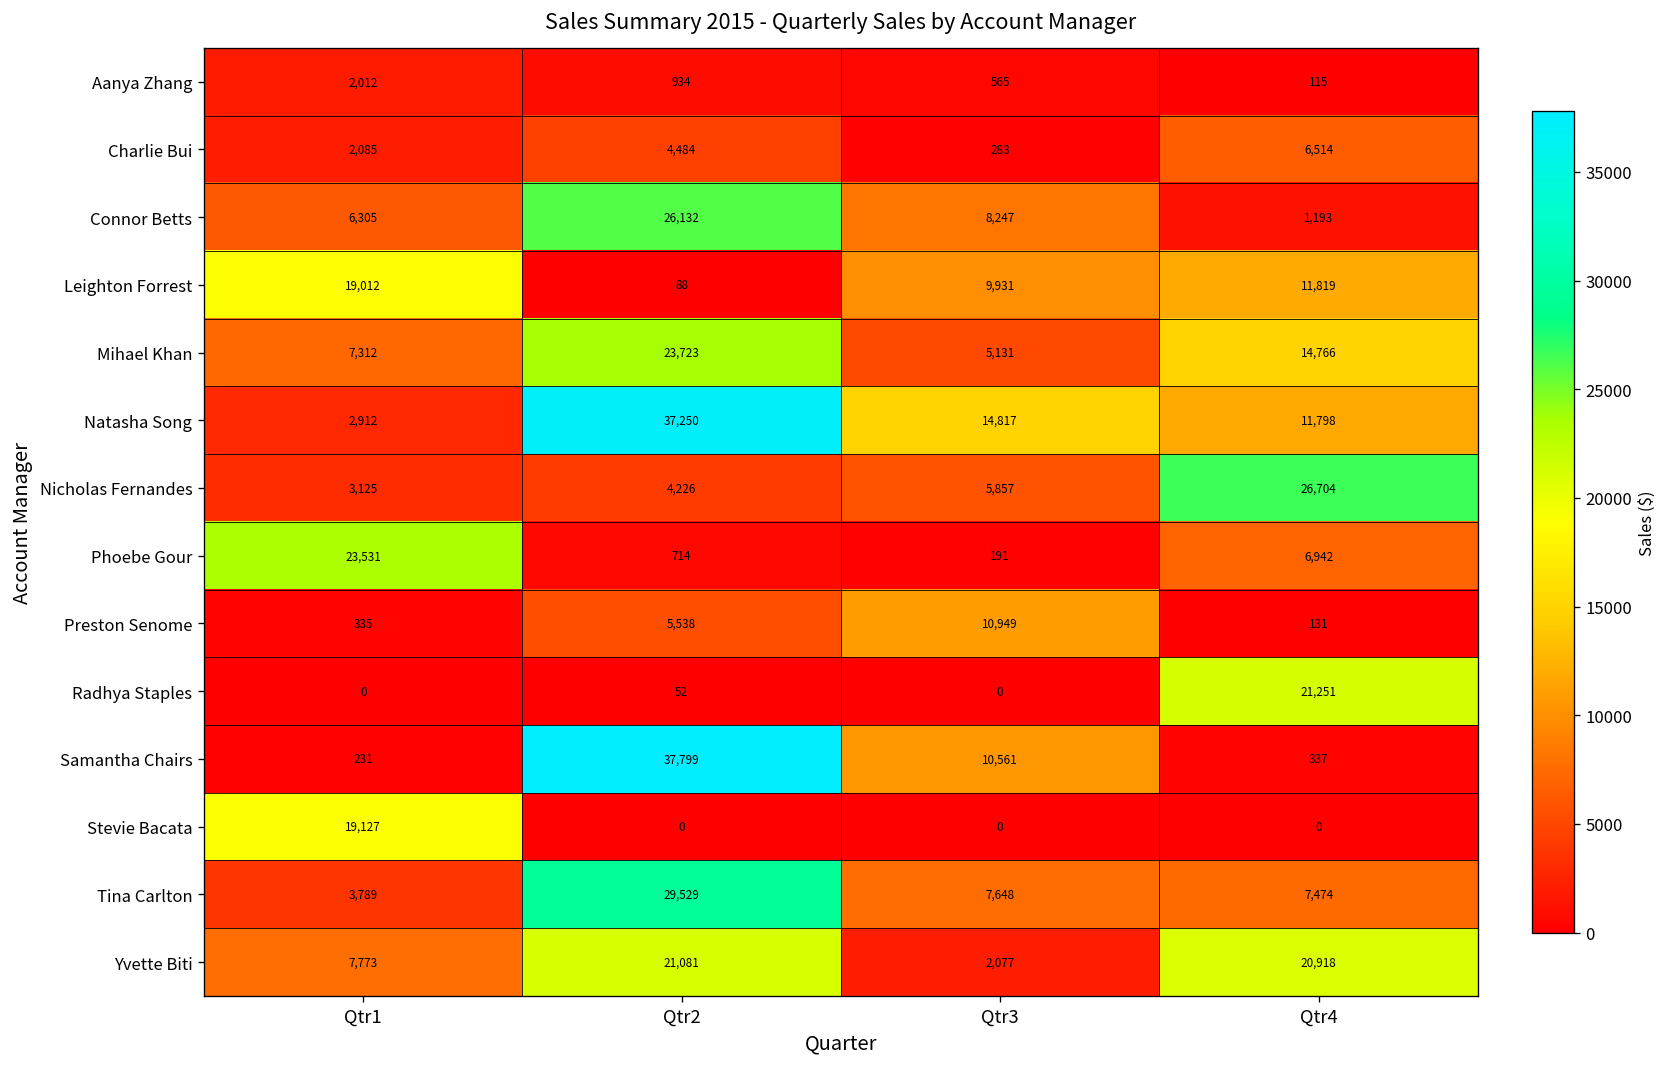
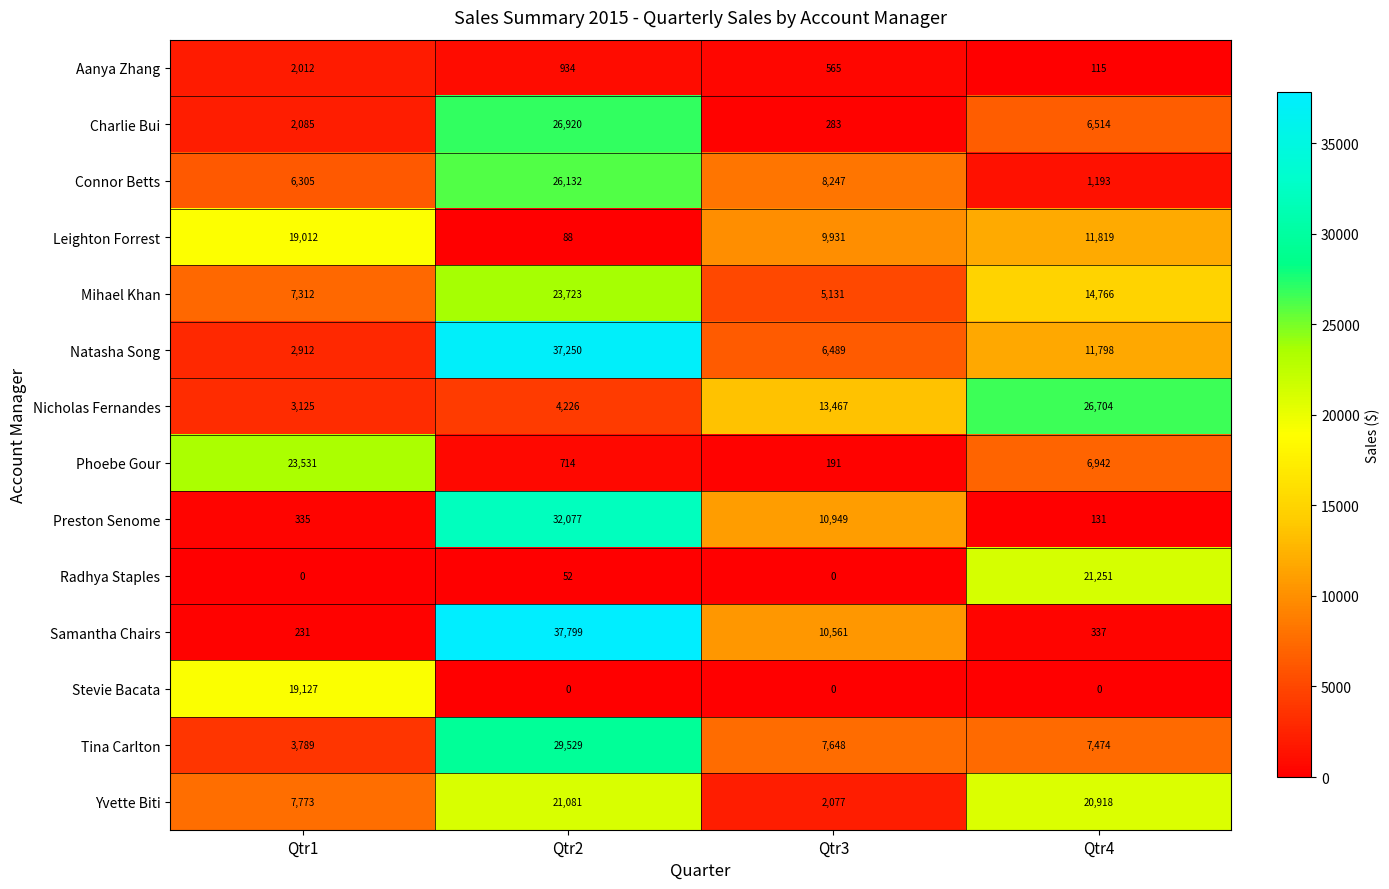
  {
    "Aanya Zhang": {
      "Qtr1": "2,012",
      "Qtr2": "934",
      "Qtr3": "565",
      "Qtr4": "115"
    },
    "Charlie Bui": {
      "Qtr1": "2,085",
-     "Qtr2": "4,484",
+     "Qtr2": "26,920",
      "Qtr3": "283",
      "Qtr4": "6,514"
    },
    "Connor Betts": {
      "Qtr1": "6,305",
      "Qtr2": "26,132",
      "Qtr3": "8,247",
      "Qtr4": "1,193"
    },
    "Leighton Forrest": {
      "Qtr1": "19,012",
      "Qtr2": "88",
      "Qtr3": "9,931",
      "Qtr4": "11,819"
    },
    "Mihael Khan": {
      "Qtr1": "7,312",
      "Qtr2": "23,723",
      "Qtr3": "5,131",
      "Qtr4": "14,766"
    },
    "Natasha Song": {
      "Qtr1": "2,912",
      "Qtr2": "37,250",
-     "Qtr3": "14,817",
+     "Qtr3": "6,489",
      "Qtr4": "11,798"
    },
    "Nicholas Fernandes": {
      "Qtr1": "3,125",
      "Qtr2": "4,226",
-     "Qtr3": "5,857",
+     "Qtr3": "13,467",
      "Qtr4": "26,704"
    },
    "Phoebe Gour": {
      "Qtr1": "23,531",
      "Qtr2": "714",
      "Qtr3": "191",
      "Qtr4": "6,942"
    },
    "Preston Senome": {
      "Qtr1": "335",
-     "Qtr2": "5,538",
+     "Qtr2": "32,077",
      "Qtr3": "10,949",
      "Qtr4": "131"
    },
    "Radhya Staples": {
      "Qtr1": "0",
      "Qtr2": "52",
      "Qtr3": "0",
      "Qtr4": "21,251"
    },
    "Samantha Chairs": {
      "Qtr1": "231",
      "Qtr2": "37,799",
      "Qtr3": "10,561",
      "Qtr4": "337"
    },
    "Stevie Bacata": {
      "Qtr1": "19,127",
      "Qtr2": "0",
      "Qtr3": "0",
      "Qtr4": "0"
    },
    "Tina Carlton": {
      "Qtr1": "3,789",
      "Qtr2": "29,529",
      "Qtr3": "7,648",
      "Qtr4": "7,474"
    },
    "Yvette Biti": {
      "Qtr1": "7,773",
      "Qtr2": "21,081",
      "Qtr3": "2,077",
      "Qtr4": "20,918"
    }
  }
